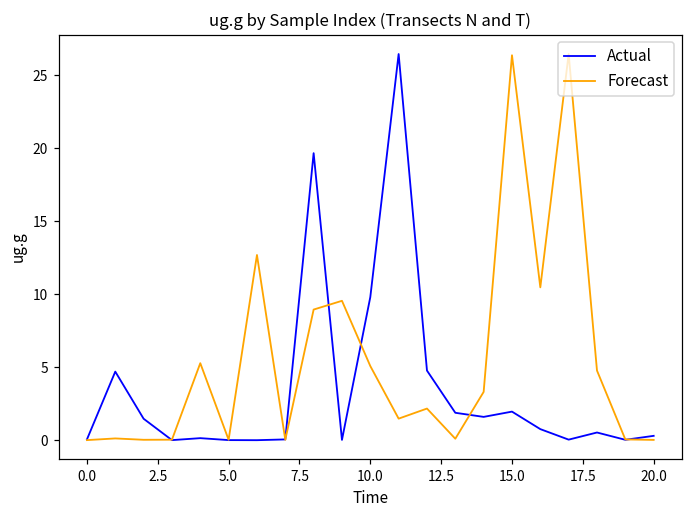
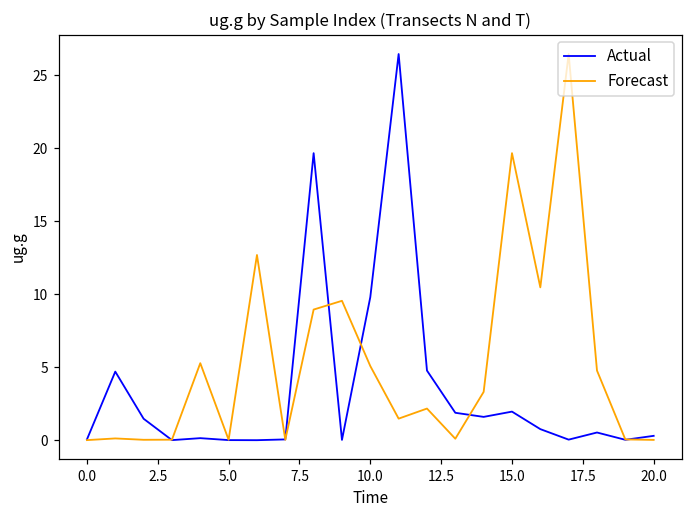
  {
    "Actual": {
      "10.0": 9.8,
      "15.0": 2.0,
      "20.0": 0.3
    },
    "Forecast": {
      "10.0": 5.1,
-     "15.0": 26.4,
+     "15.0": 19.7,
      "20.0": 0.0
    }
  }
